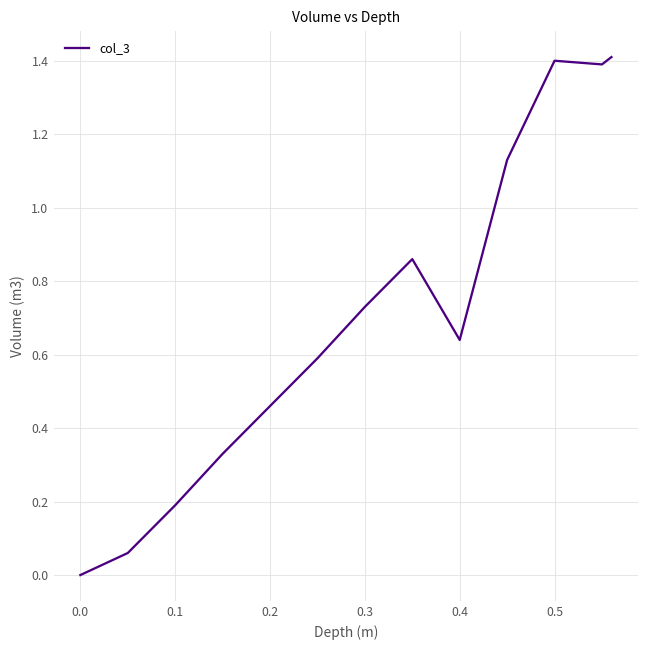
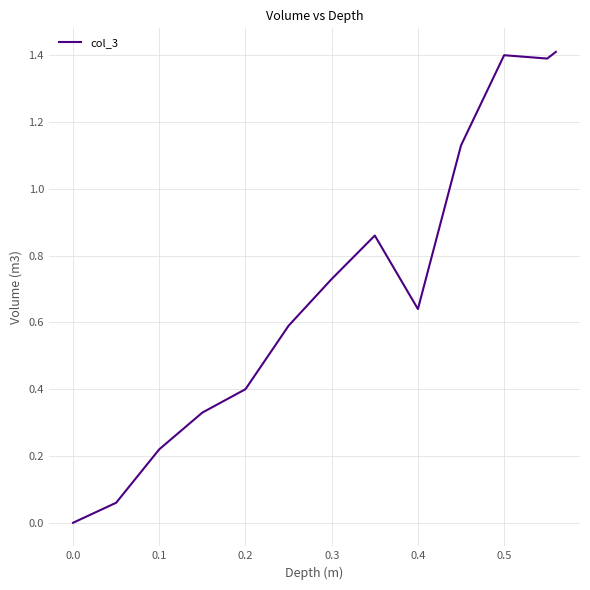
  {
    "0.0": 0.00,
-   "0.1": 0.19,
-   "0.2": 0.46,
+   "0.1": 0.22,
+   "0.2": 0.40,
    "0.3": 0.73,
    "0.4": 0.64,
    "0.5": 1.40
  }
